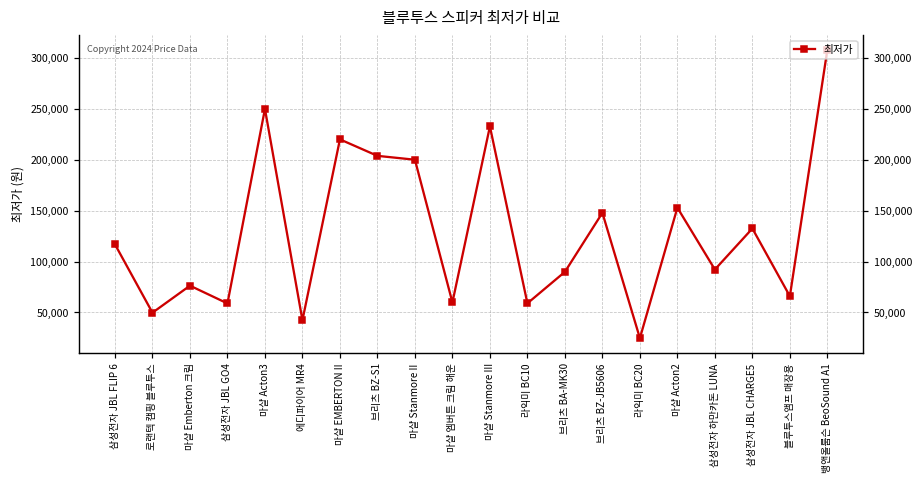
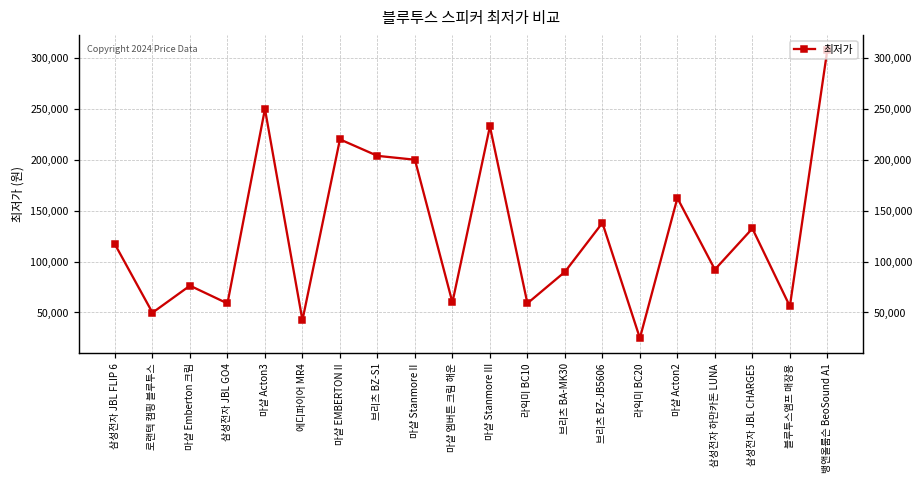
  {
    "삼성전자 JBL FLIP 6": "120,000",
    "로랜텍 캠핑 블루투스": "50,000",
    "마샬 Emberton 크림": "80,000",
    "삼성전자 JBL GO4": "60,000",
    "마샬 Acton3": "250,000",
    "에디파이어 MR4": "40,000",
    "마샬 EMBERTON II": "220,000",
    "브리츠 BZ-S1": "200,000",
    "마샬 Stanmore II": "200,000",
    "마샬 엠버튼 크림 해운": "60,000",
    "마샬 Stanmore III": "230,000",
    "라익미 BC10": "60,000",
    "브리츠 BA-MK30": "90,000",
-   "브리츠 BZ-JB5606": "150,000",
+   "브리츠 BZ-JB5606": "140,000",
    "라익미 BC20": "20,000",
-   "마샬 Acton2": "150,000",
+   "마샬 Acton2": "160,000",
    "삼성전자 하만카돈 LUNA": "90,000",
    "삼성전자 JBL CHARGE5": "130,000",
-   "블루투스앰프 매장용": "70,000"
+   "블루투스앰프 매장용": "60,000"
  }
